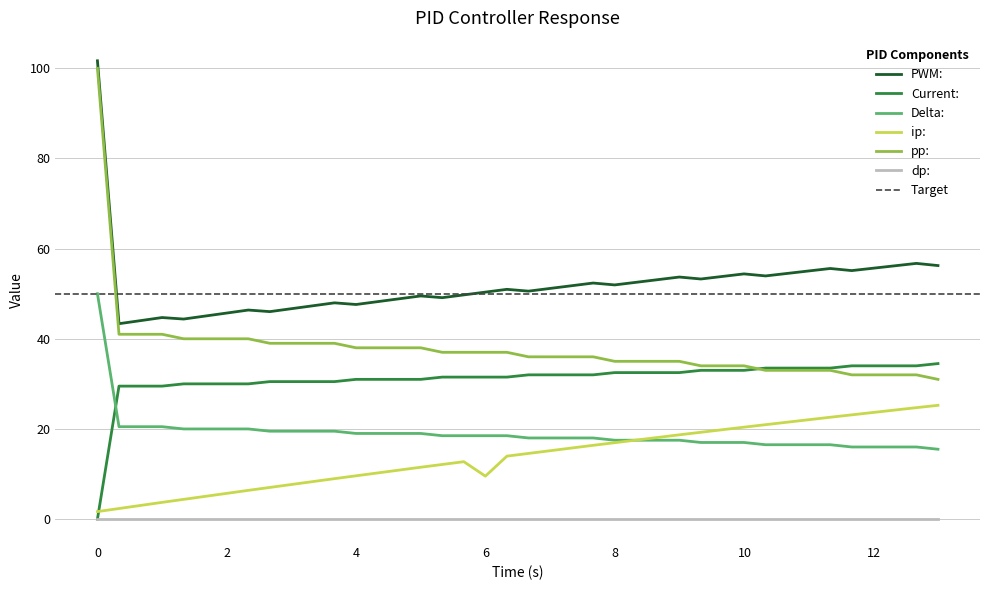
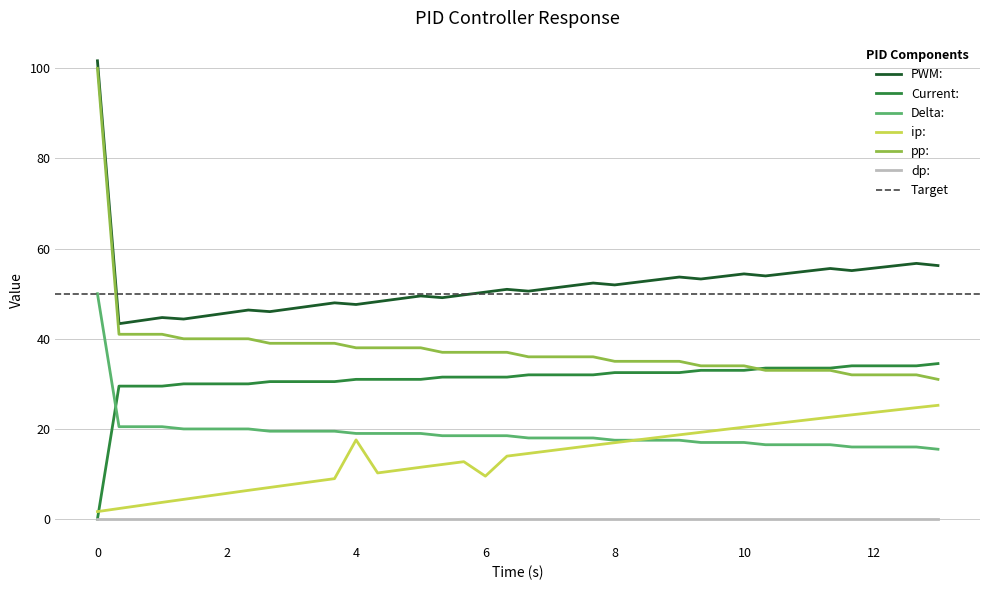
  {
    "Delta:": {
      "0": 50,
      "2": 20,
      "4": 19,
      "6": 19
    },
    "ip:": {
      "0": 2,
      "2": 6,
-     "4": 10,
+     "4": 18,
      "6": 10
    },
    "pp:": {
      "0": 100,
      "2": 40,
      "4": 38,
      "6": 37
    },
    "dp:": {
      "2": 0,
      "4": 0,
      "6": 0
    }
  }
